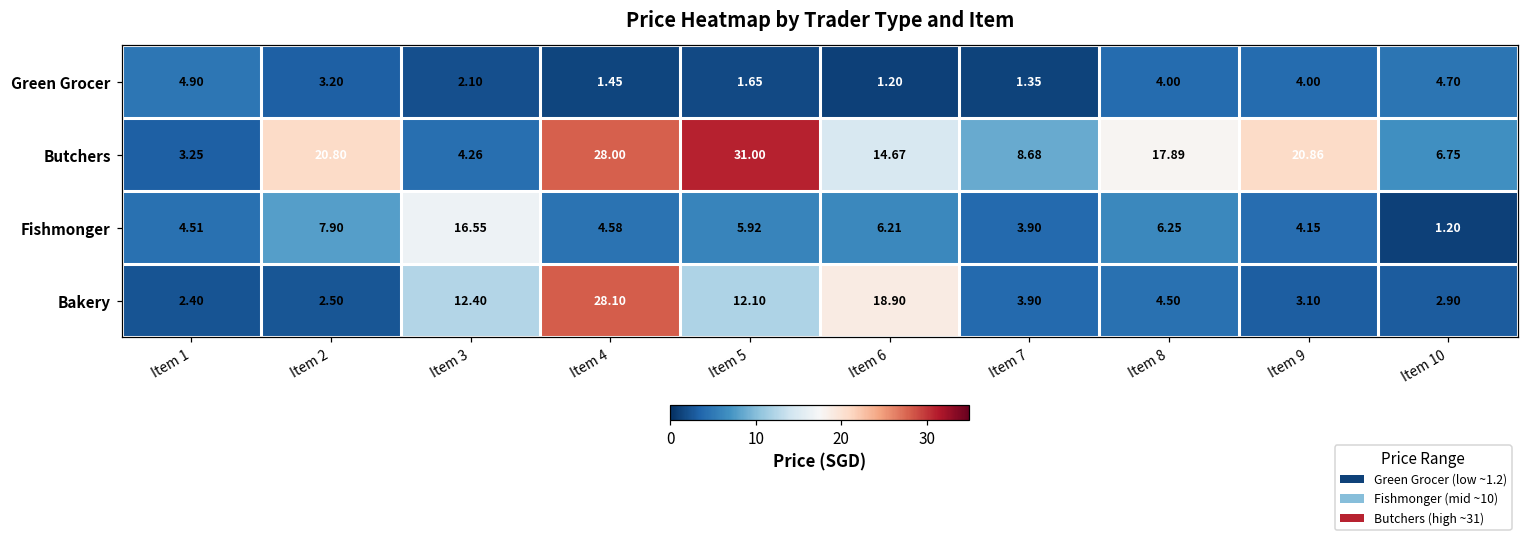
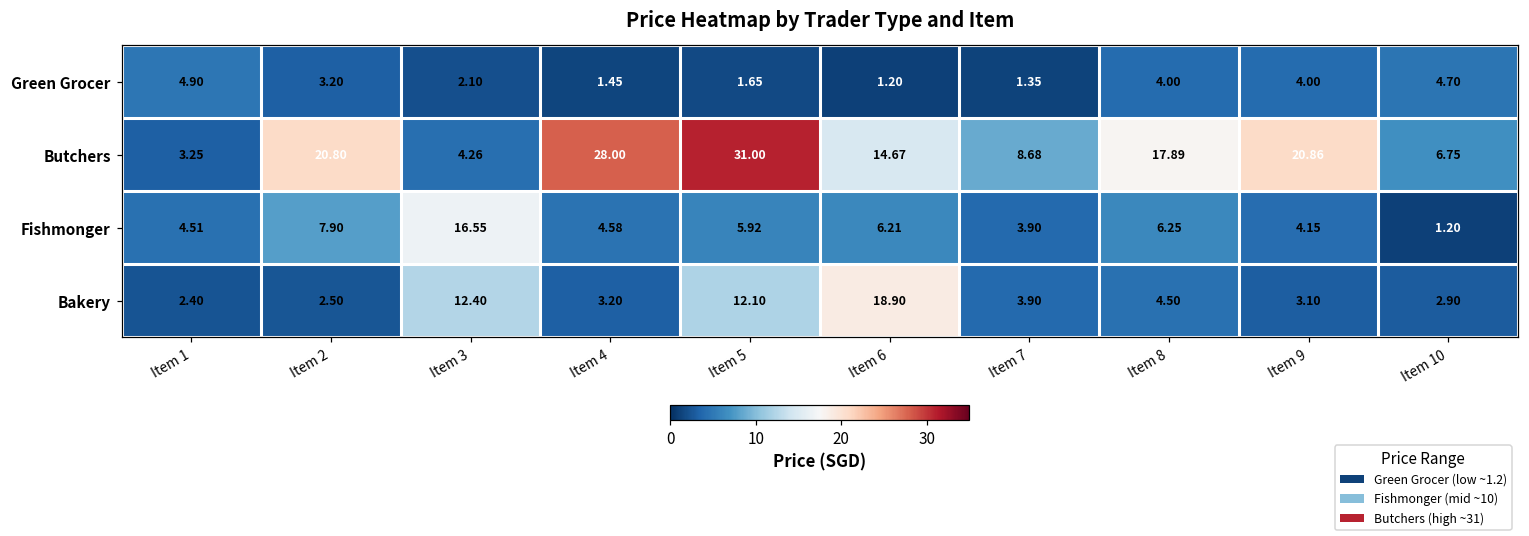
  {
    "Green Grocer": {
      "Item 1": 4.90,
      "Item 2": 3.20,
      "Item 3": 2.10,
      "Item 4": 1.45,
      "Item 5": 1.65,
      "Item 6": 1.20,
      "Item 7": 1.35,
      "Item 8": 4.00,
      "Item 9": 4.00,
      "Item 10": 4.70
    },
    "Butchers": {
      "Item 1": 3.25,
      "Item 2": 20.80,
      "Item 3": 4.26,
      "Item 4": 28.00,
      "Item 5": 31.00,
      "Item 6": 14.67,
      "Item 7": 8.68,
      "Item 8": 17.89,
      "Item 9": 20.86,
      "Item 10": 6.75
    },
    "Fishmonger": {
      "Item 1": 4.51,
      "Item 2": 7.90,
      "Item 3": 16.55,
      "Item 4": 4.58,
      "Item 5": 5.92,
      "Item 6": 6.21,
      "Item 7": 3.90,
      "Item 8": 6.25,
      "Item 9": 4.15,
      "Item 10": 1.20
    },
    "Bakery": {
      "Item 1": 2.40,
      "Item 2": 2.50,
      "Item 3": 12.40,
-     "Item 4": 28.10,
+     "Item 4": 3.20,
      "Item 5": 12.10,
      "Item 6": 18.90,
      "Item 7": 3.90,
      "Item 8": 4.50,
      "Item 9": 3.10,
      "Item 10": 2.90
    }
  }
